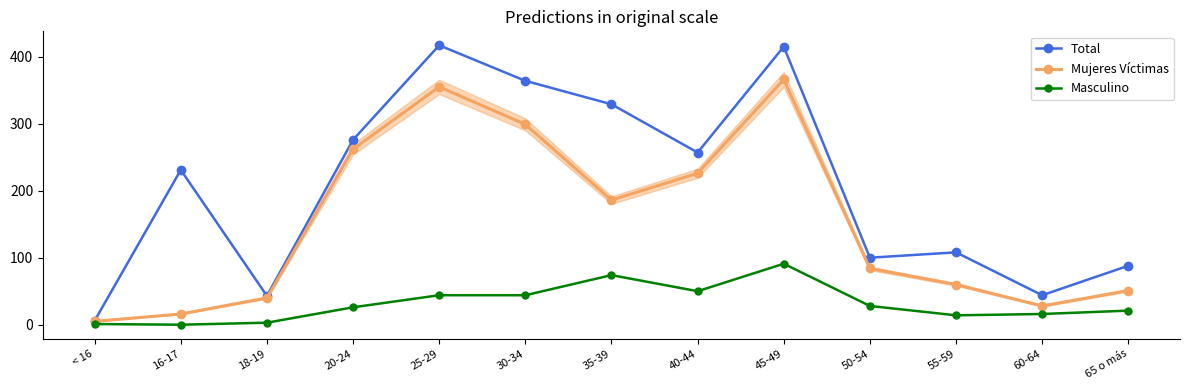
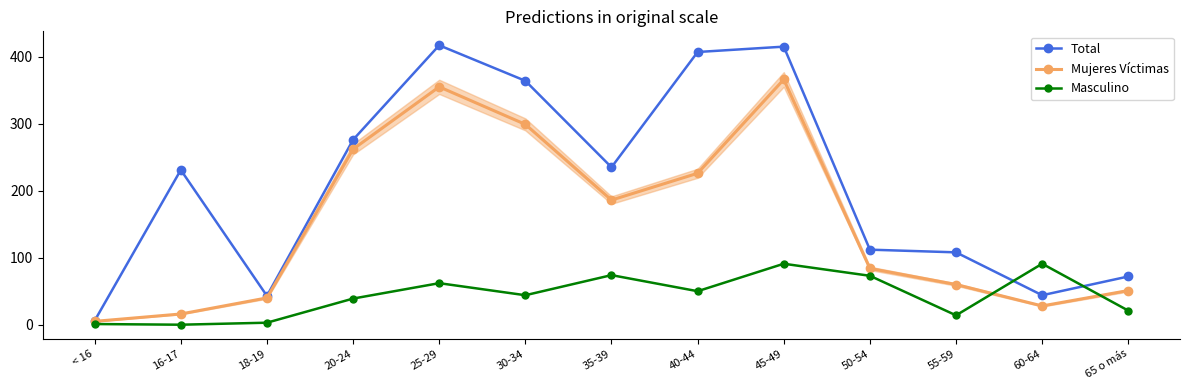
  {
    "Total": {
      "16-17": 230,
      "20-24": 280,
      "25-29": 420,
      "30-34": 360,
-     "35-39": 330,
-     "40-44": 260,
+     "35-39": 240,
+     "40-44": 410,
      "45-49": 420,
-     "50-54": 100,
+     "50-54": 110,
      "55-59": 110,
      "60-64": 40,
-     "65 o más": 90
+     "65 o más": 70
    },
    "Masculino": {
      "< 16": 0,
      "16-17": 0,
      "18-19": 0,
-     "20-24": 30,
-     "25-29": 40,
+     "20-24": 40,
+     "25-29": 60,
      "30-34": 40,
      "35-39": 70,
      "40-44": 50,
      "45-49": 90,
-     "50-54": 30,
+     "50-54": 70,
      "55-59": 10,
-     "60-64": 20,
+     "60-64": 90,
      "65 o más": 20
    }
  }
